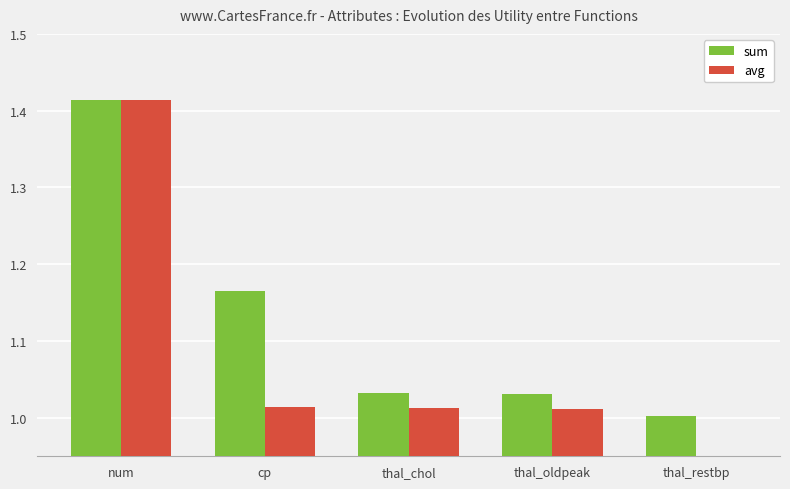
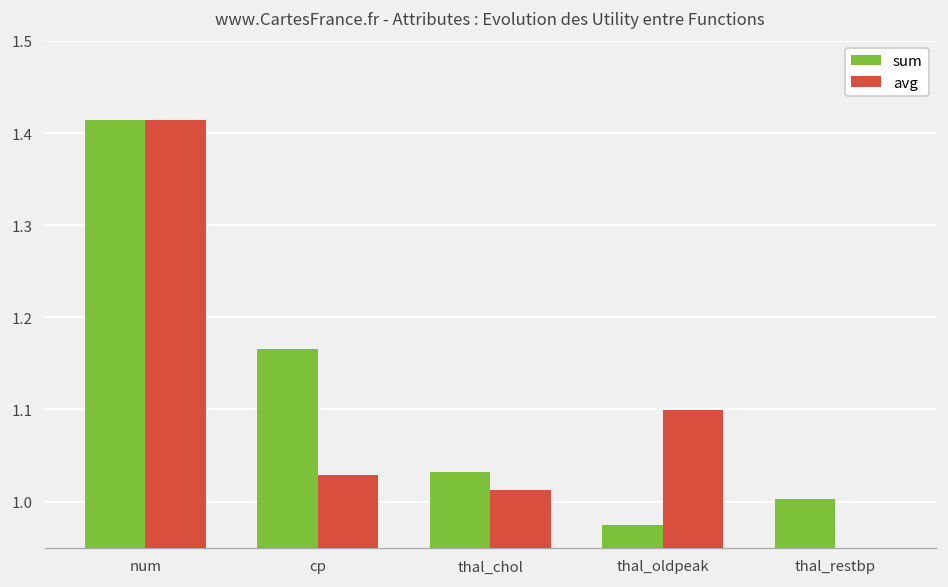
  {
    "sum": {
      "num": 1.41,
      "cp": 1.17,
      "thal_chol": 1.03,
-     "thal_oldpeak": 1.03,
+     "thal_oldpeak": 0.97,
      "thal_restbp": 1.00
    },
    "avg": {
      "num": 1.41,
-     "cp": 1.01,
+     "cp": 1.03,
      "thal_chol": 1.01,
-     "thal_oldpeak": 1.01
+     "thal_oldpeak": 1.10
    }
  }
